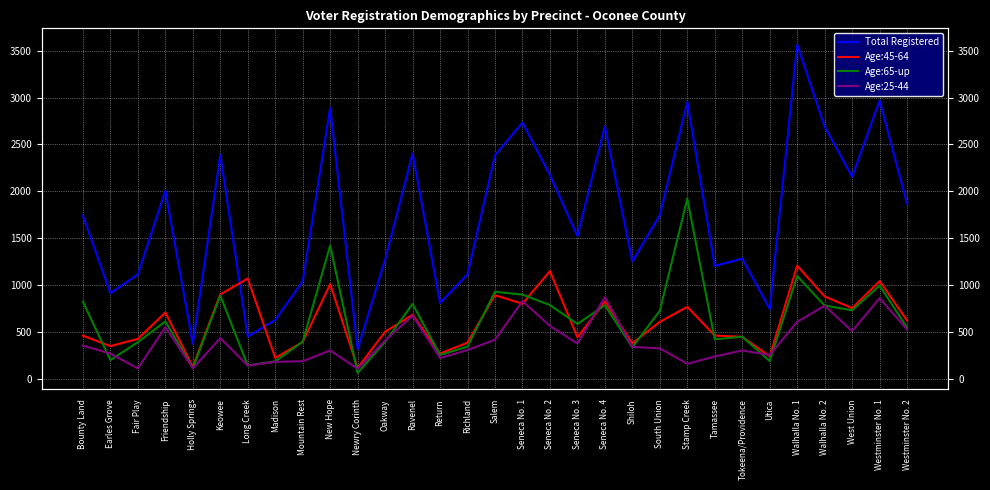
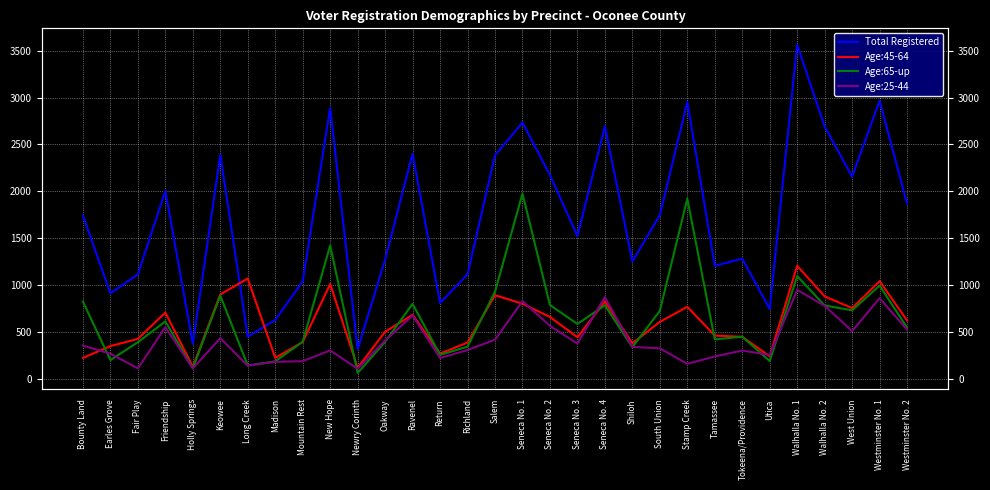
  {
    "Total Registered": {
      "Bounty Land": 1700,
      "Earles Grove": 900,
      "Fair Play": 1100,
      "Friendship": 2000,
      "Holly Springs": 400,
      "Keowee": 2400,
      "Long Creek": 400,
      "Madison": 600,
      "Mountain Rest": 1000,
      "New Hope": 2900,
      "Newry Corinth": 300,
      "Oakway": 1300,
      "Ravenel": 2400,
      "Return": 800,
      "Richland": 1100,
      "Salem": 2400,
      "Seneca No. 1": 2700,
      "Seneca No. 2": 2200,
      "Seneca No. 3": 1500,
      "Seneca No. 4": 2700,
      "Shiloh": 1300,
      "South Union": 1700,
      "Stamp Creek": 3000,
      "Tamassee": 1200,
      "Tokeena/Providence": 1300,
      "Utica": 700,
      "Walhalla No. 1": 3600,
      "Walhalla No. 2": 2700,
      "West Union": 2200,
      "Westminster No. 1": 3000,
      "Westminster No. 2": 1900
    },
    "Age:45-64": {
-     "Bounty Land": 500,
+     "Bounty Land": 200,
      "Earles Grove": 300,
      "Fair Play": 400,
      "Friendship": 700,
      "Long Creek": 1100,
      "Madison": 200,
      "New Hope": 1000,
      "Oakway": 500,
      "Richland": 400,
      "Salem": 900,
      "Seneca No. 1": 800,
-     "Seneca No. 2": 1100,
+     "Seneca No. 2": 700,
      "Seneca No. 3": 400,
      "Seneca No. 4": 800,
      "Shiloh": 400,
      "South Union": 600,
      "Stamp Creek": 800,
      "Tamassee": 500,
      "Walhalla No. 1": 1200,
      "Walhalla No. 2": 900,
      "Westminster No. 1": 1000,
      "Westminster No. 2": 600
    },
    "Age:65-up": {
      "Bounty Land": 800,
      "Earles Grove": 200,
      "Fair Play": 400,
      "Friendship": 600,
      "New Hope": 1400,
      "Newry Corinth": 100,
      "Ravenel": 800,
      "Richland": 300,
      "Salem": 900,
-     "Seneca No. 1": 900,
+     "Seneca No. 1": 2000,
      "Seneca No. 2": 800,
      "Seneca No. 3": 600,
      "Seneca No. 4": 800,
      "South Union": 700,
      "Stamp Creek": 1900,
      "Tamassee": 400,
      "Utica": 200,
      "Walhalla No. 1": 1100,
      "Westminster No. 1": 1000
    },
    "Age:25-44": {
      "Bounty Land": 400,
      "Earles Grove": 300,
      "Fair Play": 100,
      "Friendship": 600,
      "Keowee": 400,
      "Mountain Rest": 200,
      "New Hope": 300,
      "Return": 200,
      "Richland": 300,
      "Salem": 400,
      "Seneca No. 1": 800,
      "Seneca No. 2": 600,
      "Seneca No. 3": 400,
      "Seneca No. 4": 900,
      "South Union": 300,
      "Stamp Creek": 200,
      "Tamassee": 200,
      "Tokeena/Providence": 300,
-     "Walhalla No. 1": 600,
+     "Walhalla No. 1": 900,
      "West Union": 500,
      "Westminster No. 1": 900
    }
  }
